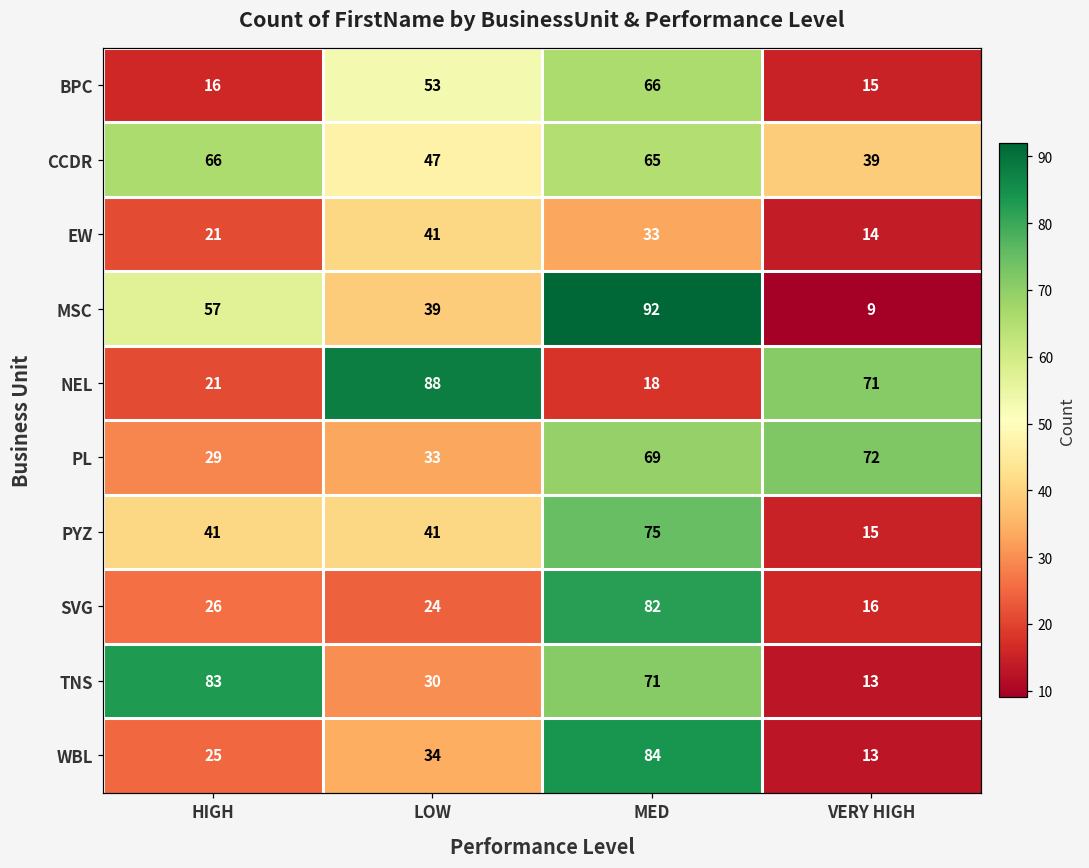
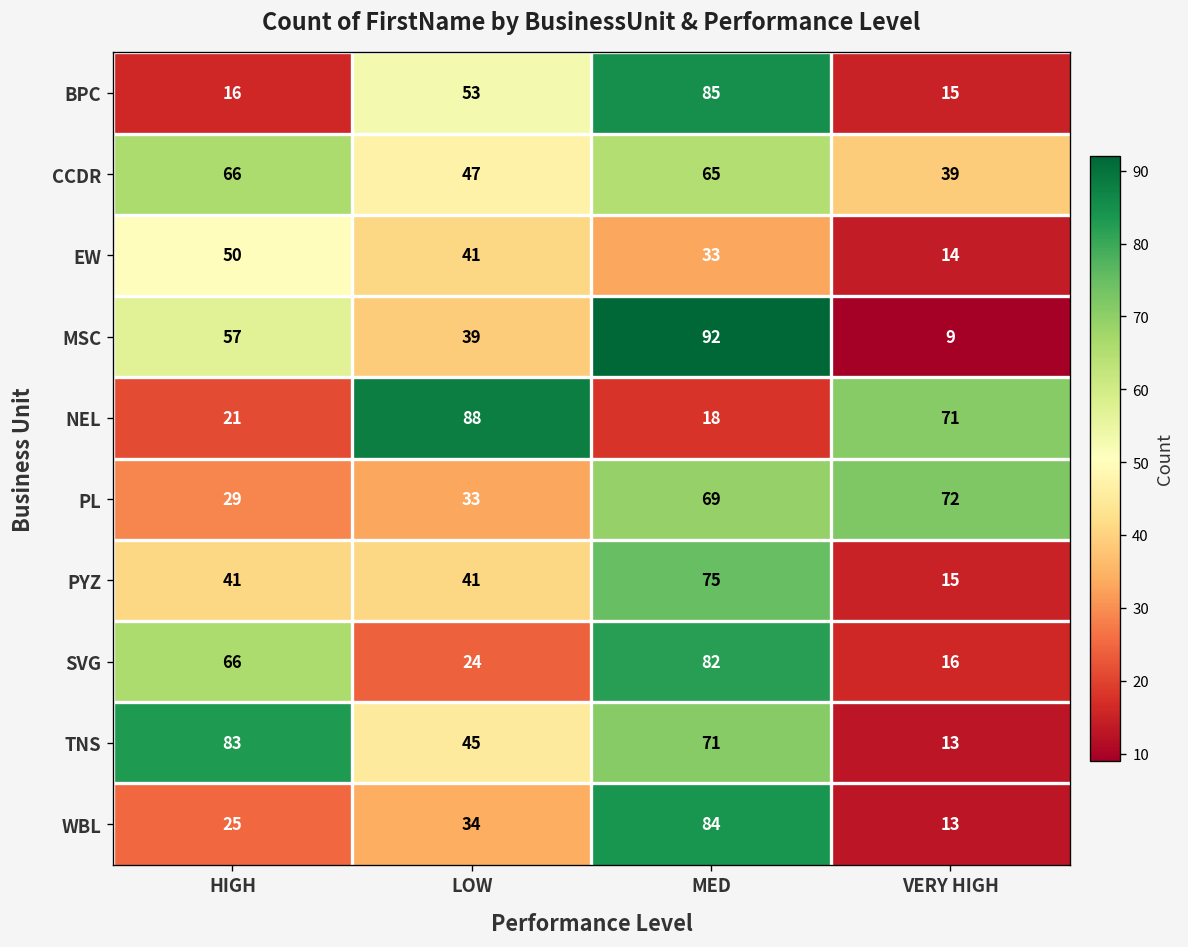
  {
    "BPC": {
      "HIGH": 16,
      "LOW": 53,
-     "MED": 66,
+     "MED": 85,
      "VERY HIGH": 15
    },
    "CCDR": {
      "HIGH": 66,
      "LOW": 47,
      "MED": 65,
      "VERY HIGH": 39
    },
    "EW": {
-     "HIGH": 21,
+     "HIGH": 50,
      "LOW": 41,
      "MED": 33,
      "VERY HIGH": 14
    },
    "MSC": {
      "HIGH": 57,
      "LOW": 39,
      "MED": 92,
      "VERY HIGH": 9
    },
    "NEL": {
      "HIGH": 21,
      "LOW": 88,
      "MED": 18,
      "VERY HIGH": 71
    },
    "PL": {
      "HIGH": 29,
      "LOW": 33,
      "MED": 69,
      "VERY HIGH": 72
    },
    "PYZ": {
      "HIGH": 41,
      "LOW": 41,
      "MED": 75,
      "VERY HIGH": 15
    },
    "SVG": {
-     "HIGH": 26,
+     "HIGH": 66,
      "LOW": 24,
      "MED": 82,
      "VERY HIGH": 16
    },
    "TNS": {
      "HIGH": 83,
-     "LOW": 30,
+     "LOW": 45,
      "MED": 71,
      "VERY HIGH": 13
    },
    "WBL": {
      "HIGH": 25,
      "LOW": 34,
      "MED": 84,
      "VERY HIGH": 13
    }
  }
